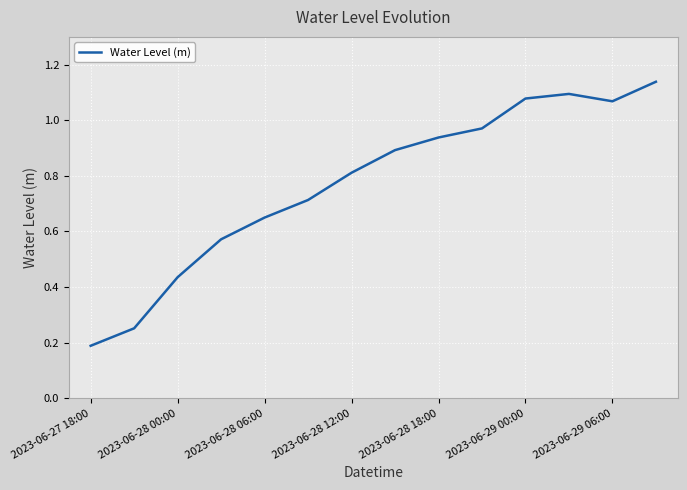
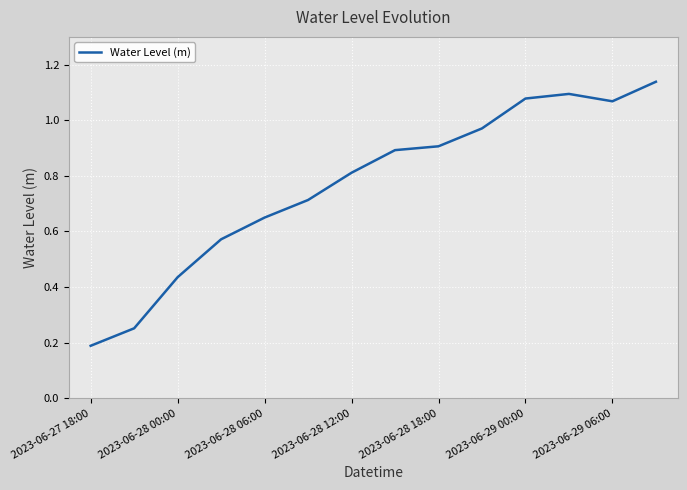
  {
    "2023-06-27 18:00": 0.19,
    "2023-06-28 00:00": 0.44,
    "2023-06-28 06:00": 0.65,
    "2023-06-28 12:00": 0.81,
-   "2023-06-28 18:00": 0.94,
+   "2023-06-28 18:00": 0.91,
    "2023-06-29 00:00": 1.08,
    "2023-06-29 06:00": 1.07
  }
